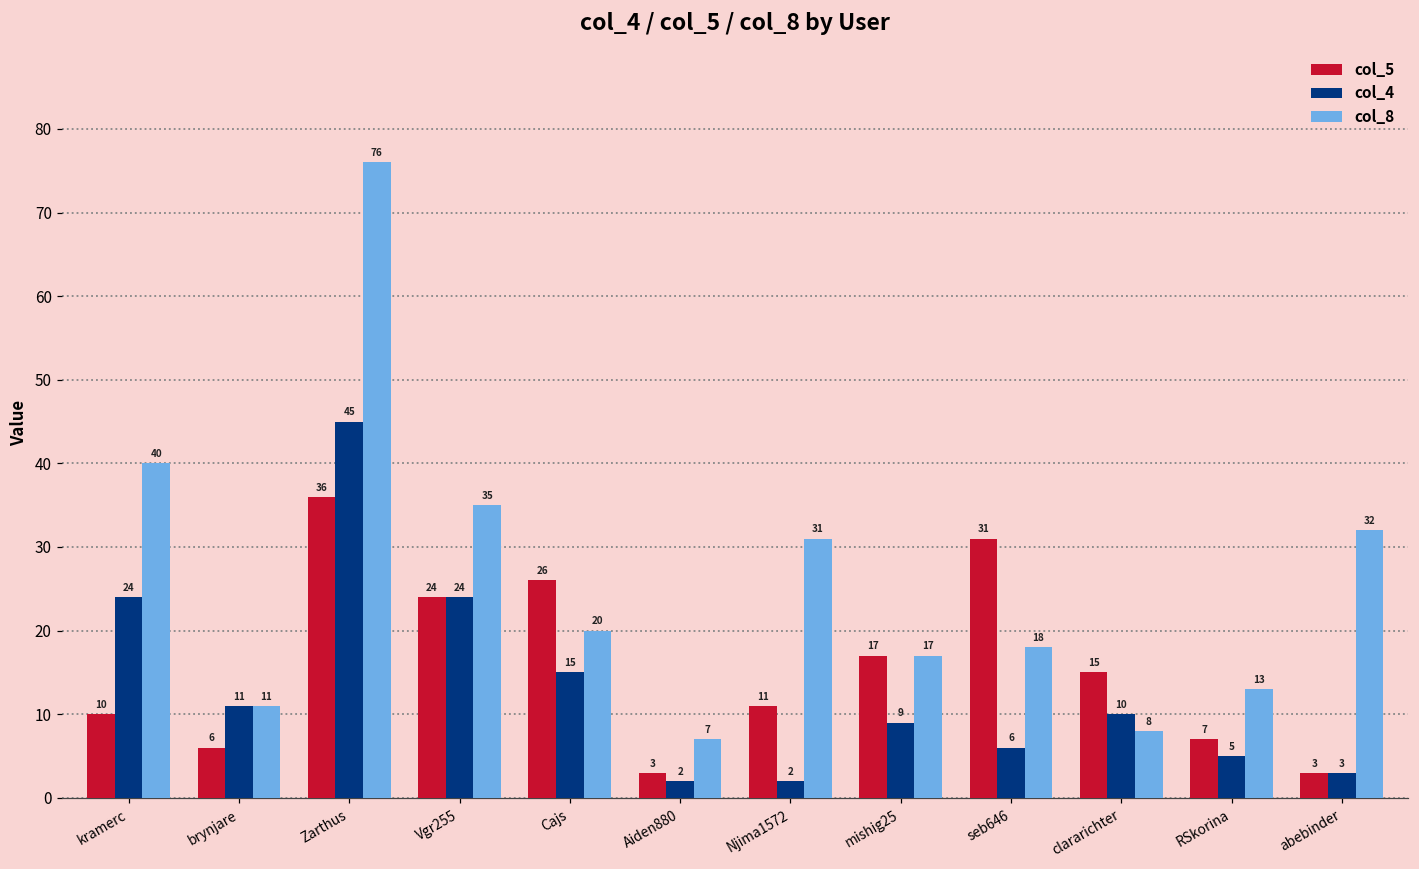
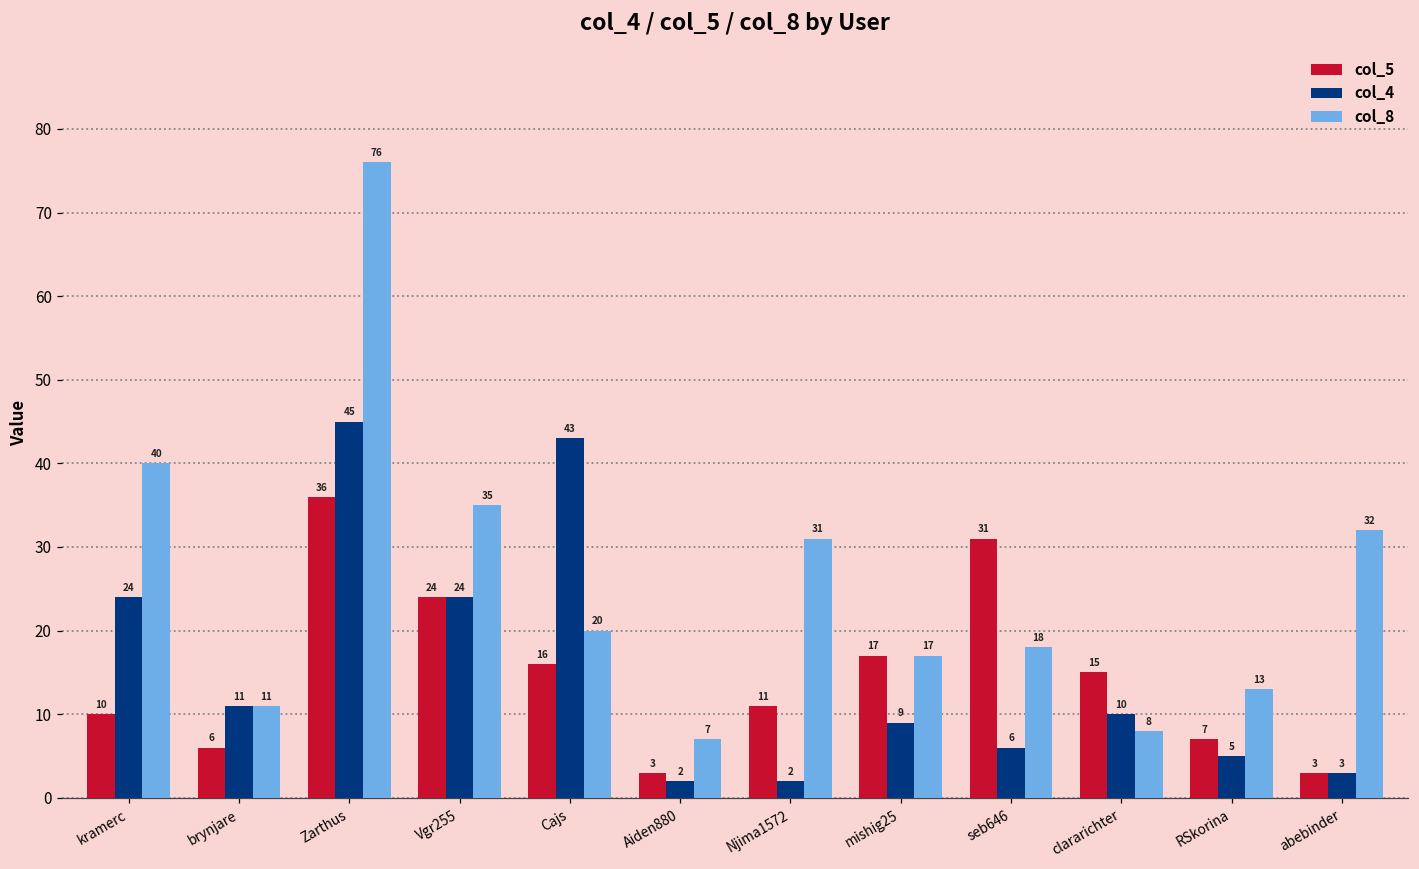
  {
    "col_5": {
      "kramerc": 10,
      "brynjare": 6,
      "Zarthus": 36,
      "Vgr255": 24,
-     "Cajs": 26,
+     "Cajs": 16,
      "Aiden880": 3,
      "Njima1572": 11,
      "mishig25": 17,
      "seb646": 31,
      "clararichter": 15,
      "RSkorina": 7,
      "abebinder": 3
    },
    "col_4": {
      "kramerc": 24,
      "brynjare": 11,
      "Zarthus": 45,
      "Vgr255": 24,
-     "Cajs": 15,
+     "Cajs": 43,
      "Aiden880": 2,
      "Njima1572": 2,
      "mishig25": 9,
      "seb646": 6,
      "clararichter": 10,
      "RSkorina": 5,
      "abebinder": 3
    },
    "col_8": {
      "kramerc": 40,
      "brynjare": 11,
      "Zarthus": 76,
      "Vgr255": 35,
      "Cajs": 20,
      "Aiden880": 7,
      "Njima1572": 31,
      "mishig25": 17,
      "seb646": 18,
      "clararichter": 8,
      "RSkorina": 13,
      "abebinder": 32
    }
  }
